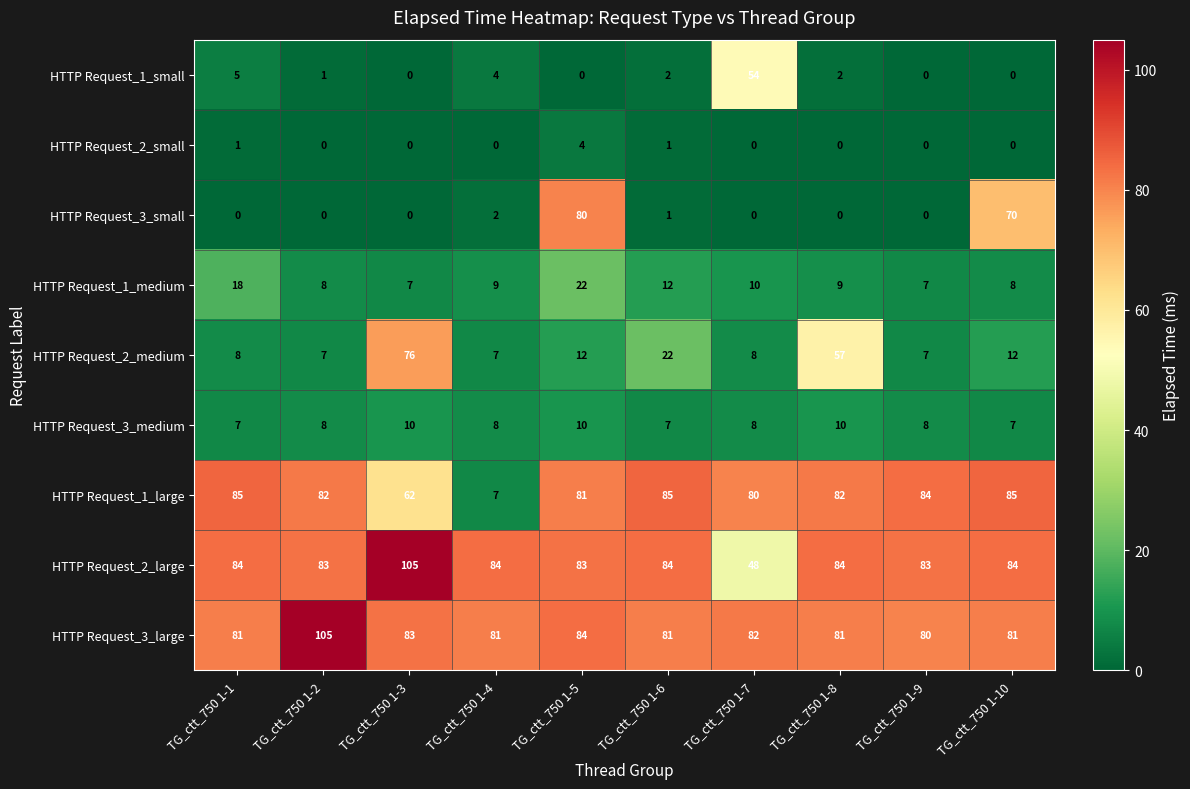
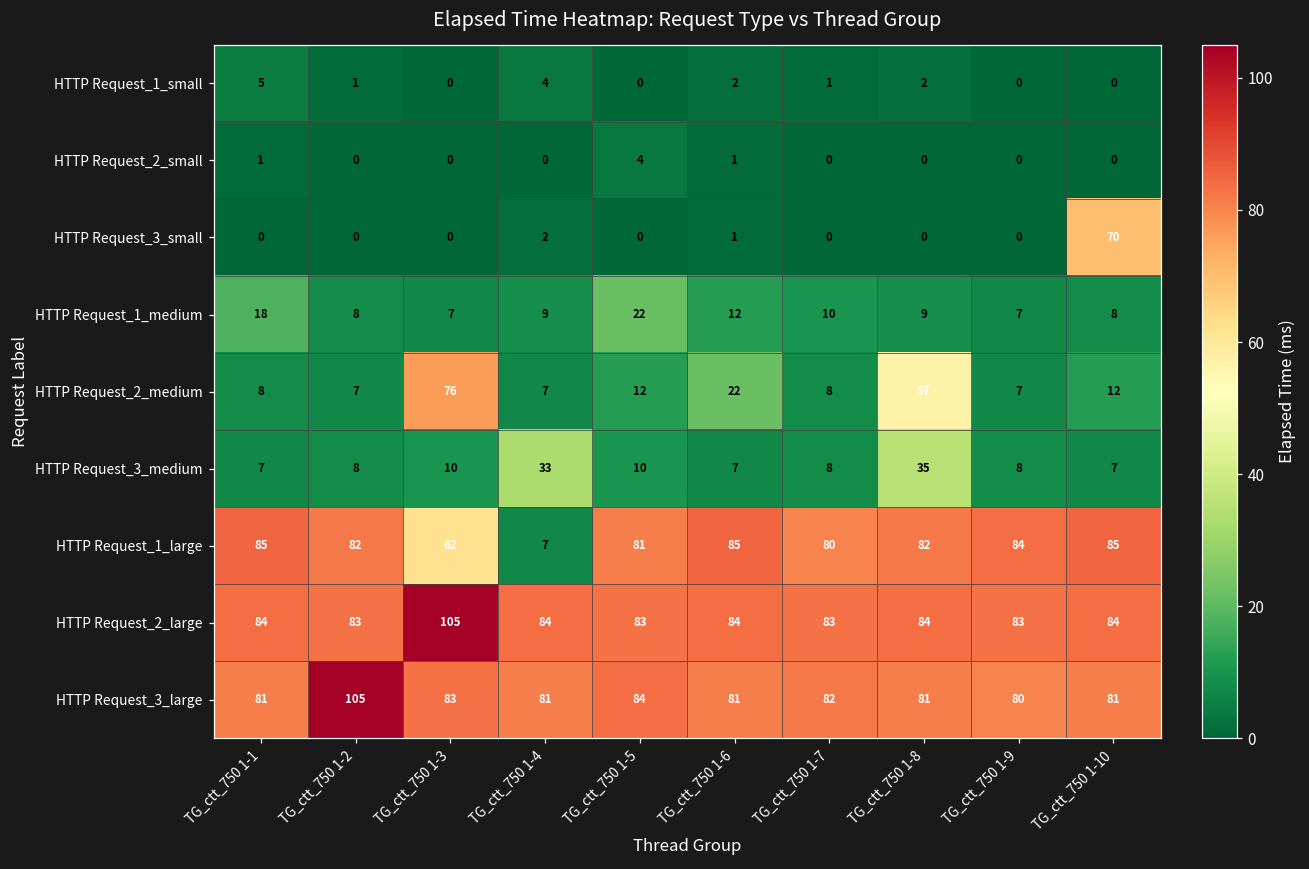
  {
    "HTTP Request_1_small": {
      "TG_ctt_750 1-1": 5,
      "TG_ctt_750 1-2": 1,
      "TG_ctt_750 1-3": 0,
      "TG_ctt_750 1-4": 4,
      "TG_ctt_750 1-5": 0,
      "TG_ctt_750 1-6": 2,
-     "TG_ctt_750 1-7": 54,
+     "TG_ctt_750 1-7": 1,
      "TG_ctt_750 1-8": 2,
      "TG_ctt_750 1-9": 0,
      "TG_ctt_750 1-10": 0
    },
    "HTTP Request_2_small": {
      "TG_ctt_750 1-1": 1,
      "TG_ctt_750 1-2": 0,
      "TG_ctt_750 1-3": 0,
      "TG_ctt_750 1-4": 0,
      "TG_ctt_750 1-5": 4,
      "TG_ctt_750 1-6": 1,
      "TG_ctt_750 1-7": 0,
      "TG_ctt_750 1-8": 0,
      "TG_ctt_750 1-9": 0,
      "TG_ctt_750 1-10": 0
    },
    "HTTP Request_3_small": {
      "TG_ctt_750 1-1": 0,
      "TG_ctt_750 1-2": 0,
      "TG_ctt_750 1-3": 0,
      "TG_ctt_750 1-4": 2,
-     "TG_ctt_750 1-5": 80,
+     "TG_ctt_750 1-5": 0,
      "TG_ctt_750 1-6": 1,
      "TG_ctt_750 1-7": 0,
      "TG_ctt_750 1-8": 0,
      "TG_ctt_750 1-9": 0,
      "TG_ctt_750 1-10": 70
    },
    "HTTP Request_1_medium": {
      "TG_ctt_750 1-1": 18,
      "TG_ctt_750 1-2": 8,
      "TG_ctt_750 1-3": 7,
      "TG_ctt_750 1-4": 9,
      "TG_ctt_750 1-5": 22,
      "TG_ctt_750 1-6": 12,
      "TG_ctt_750 1-7": 10,
      "TG_ctt_750 1-8": 9,
      "TG_ctt_750 1-9": 7,
      "TG_ctt_750 1-10": 8
    },
    "HTTP Request_2_medium": {
      "TG_ctt_750 1-1": 8,
      "TG_ctt_750 1-2": 7,
      "TG_ctt_750 1-3": 76,
      "TG_ctt_750 1-4": 7,
      "TG_ctt_750 1-5": 12,
      "TG_ctt_750 1-6": 22,
      "TG_ctt_750 1-7": 8,
      "TG_ctt_750 1-8": 57,
      "TG_ctt_750 1-9": 7,
      "TG_ctt_750 1-10": 12
    },
    "HTTP Request_3_medium": {
      "TG_ctt_750 1-1": 7,
      "TG_ctt_750 1-2": 8,
      "TG_ctt_750 1-3": 10,
-     "TG_ctt_750 1-4": 8,
+     "TG_ctt_750 1-4": 33,
      "TG_ctt_750 1-5": 10,
      "TG_ctt_750 1-6": 7,
      "TG_ctt_750 1-7": 8,
-     "TG_ctt_750 1-8": 10,
+     "TG_ctt_750 1-8": 35,
      "TG_ctt_750 1-9": 8,
      "TG_ctt_750 1-10": 7
    },
    "HTTP Request_1_large": {
      "TG_ctt_750 1-1": 85,
      "TG_ctt_750 1-2": 82,
      "TG_ctt_750 1-3": 62,
      "TG_ctt_750 1-4": 7,
      "TG_ctt_750 1-5": 81,
      "TG_ctt_750 1-6": 85,
      "TG_ctt_750 1-7": 80,
      "TG_ctt_750 1-8": 82,
      "TG_ctt_750 1-9": 84,
      "TG_ctt_750 1-10": 85
    },
    "HTTP Request_2_large": {
      "TG_ctt_750 1-1": 84,
      "TG_ctt_750 1-2": 83,
      "TG_ctt_750 1-3": 105,
      "TG_ctt_750 1-4": 84,
      "TG_ctt_750 1-5": 83,
      "TG_ctt_750 1-6": 84,
-     "TG_ctt_750 1-7": 48,
+     "TG_ctt_750 1-7": 83,
      "TG_ctt_750 1-8": 84,
      "TG_ctt_750 1-9": 83,
      "TG_ctt_750 1-10": 84
    },
    "HTTP Request_3_large": {
      "TG_ctt_750 1-1": 81,
      "TG_ctt_750 1-2": 105,
      "TG_ctt_750 1-3": 83,
      "TG_ctt_750 1-4": 81,
      "TG_ctt_750 1-5": 84,
      "TG_ctt_750 1-6": 81,
      "TG_ctt_750 1-7": 82,
      "TG_ctt_750 1-8": 81,
      "TG_ctt_750 1-9": 80,
      "TG_ctt_750 1-10": 81
    }
  }
